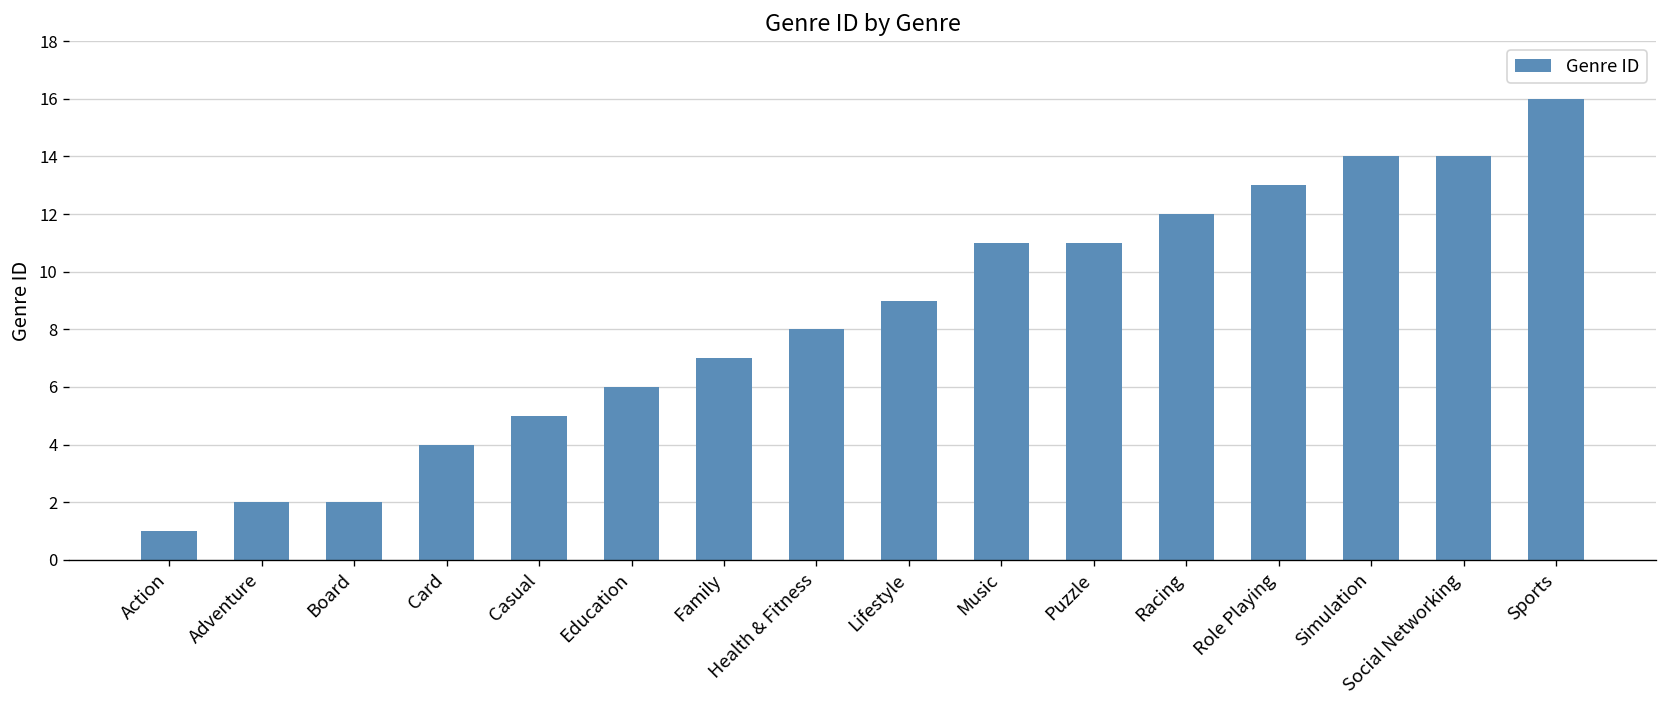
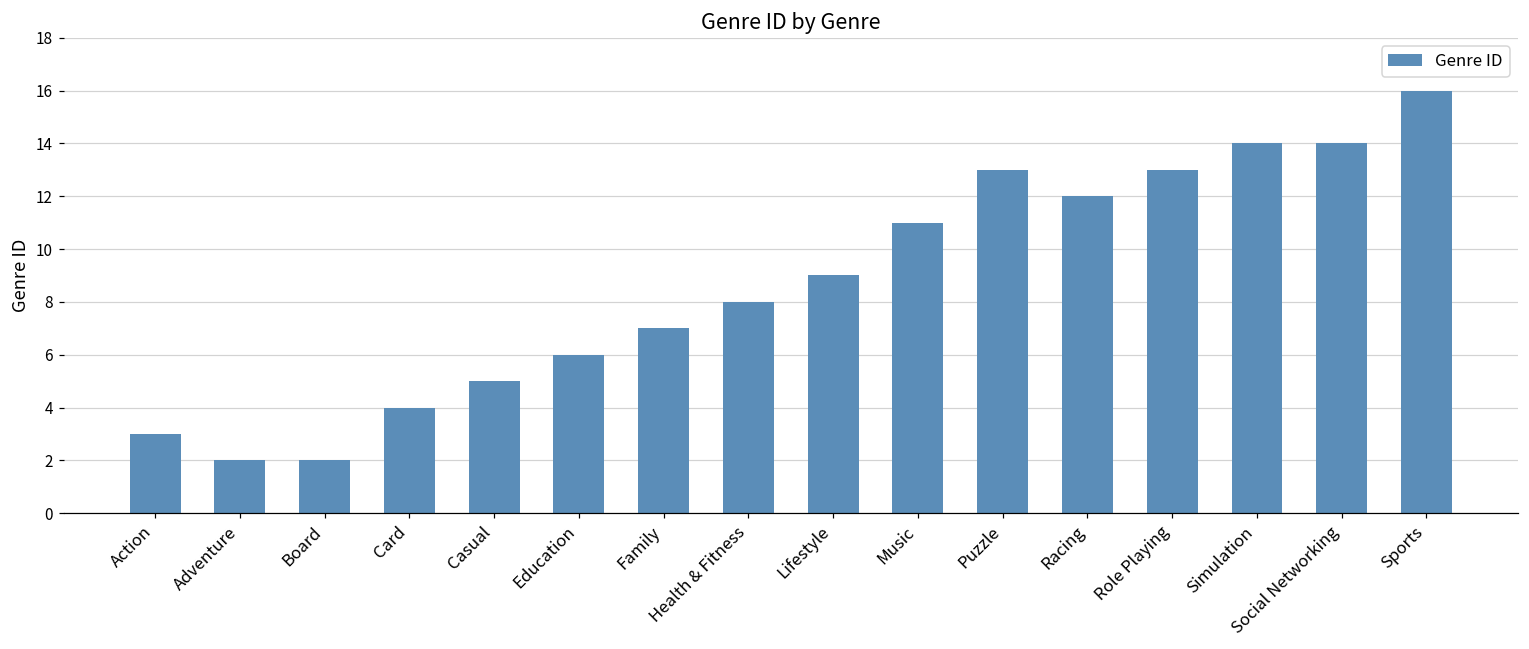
  {
-   "Action": 1,
+   "Action": 3,
    "Adventure": 2,
    "Board": 2,
    "Card": 4,
    "Casual": 5,
    "Education": 6,
    "Family": 7,
    "Health & Fitness": 8,
    "Lifestyle": 9,
    "Music": 11,
-   "Puzzle": 11,
+   "Puzzle": 13,
    "Racing": 12,
    "Role Playing": 13,
    "Simulation": 14,
    "Social Networking": 14,
    "Sports": 16
  }
